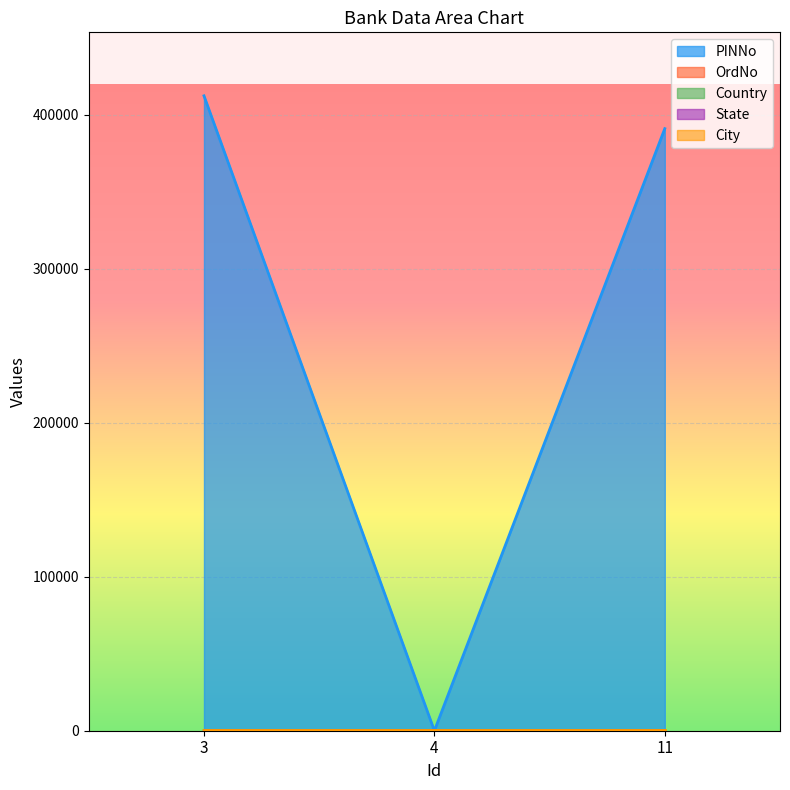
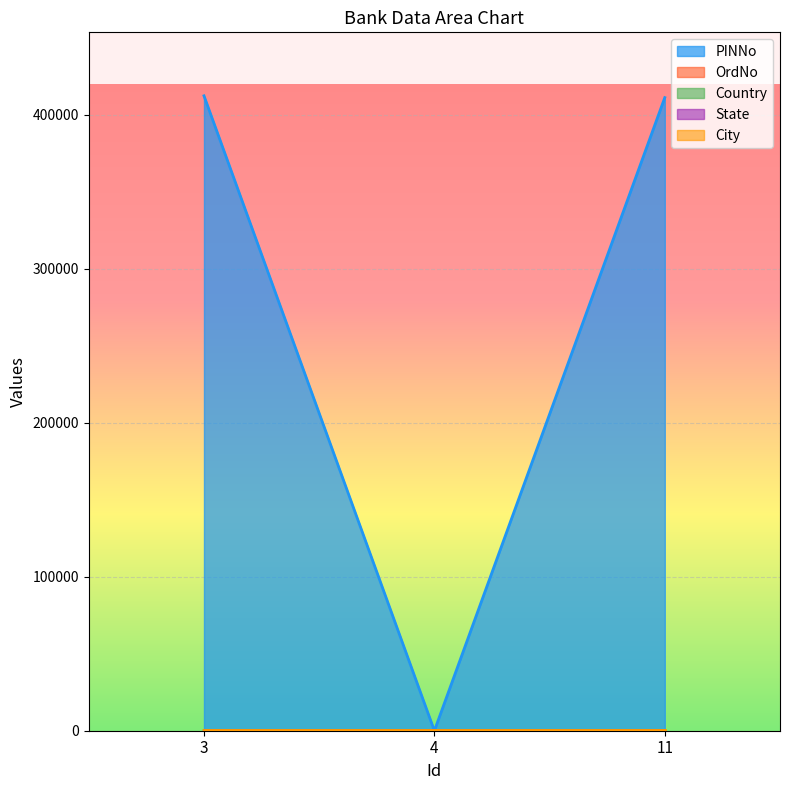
  {
    "PINNo": {
      "3": 412000,
-     "11": 391000
+     "11": 411000
    }
  }
